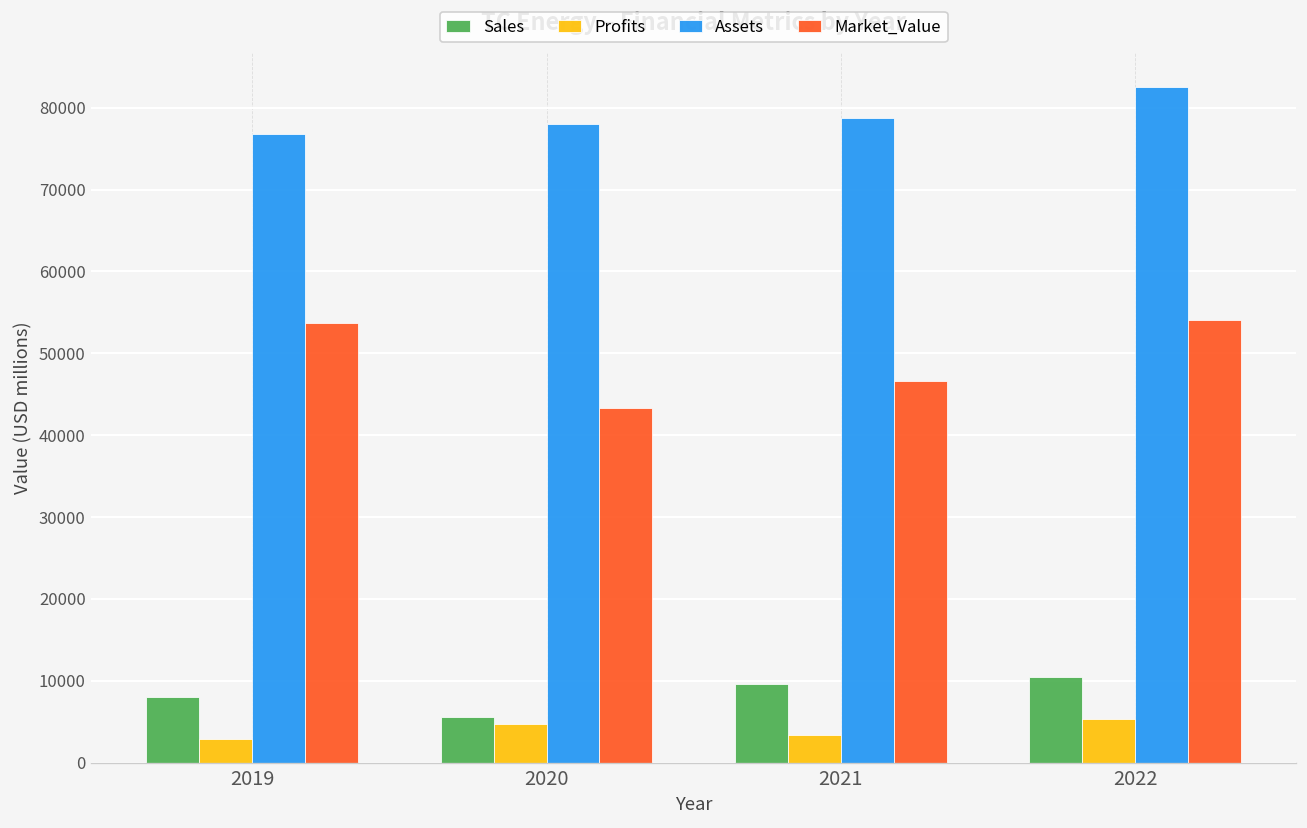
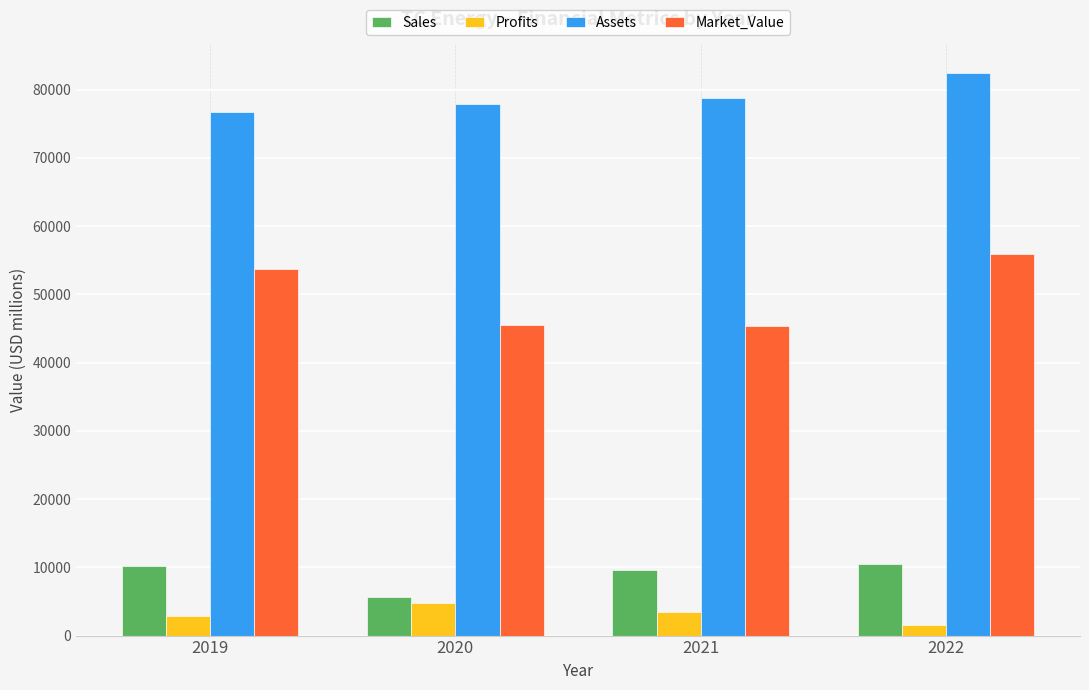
  {
    "Sales": {
-     "2019": 8000,
+     "2019": 10000,
      "2020": 6000,
      "2021": 10000,
      "2022": 10000
    },
    "Profits": {
      "2019": 3000,
      "2020": 5000,
      "2021": 3000,
-     "2022": 5000
+     "2022": 2000
    },
    "Assets": {
      "2019": 77000,
      "2020": 78000,
      "2021": 79000,
      "2022": 83000
    },
    "Market_Value": {
      "2019": 54000,
-     "2020": 43000,
-     "2021": 47000,
-     "2022": 54000
+     "2020": 45000,
+     "2021": 45000,
+     "2022": 56000
    }
  }
